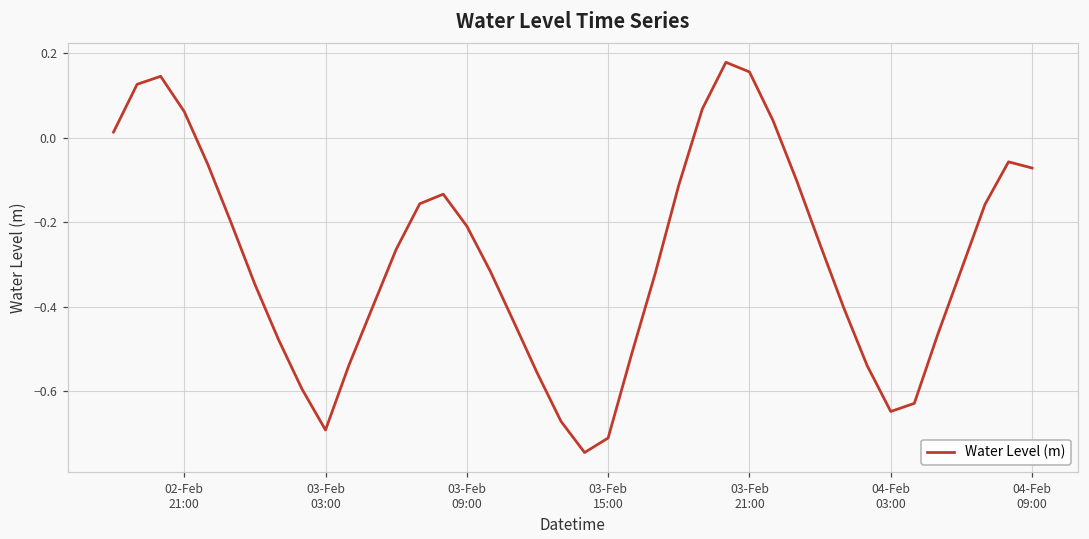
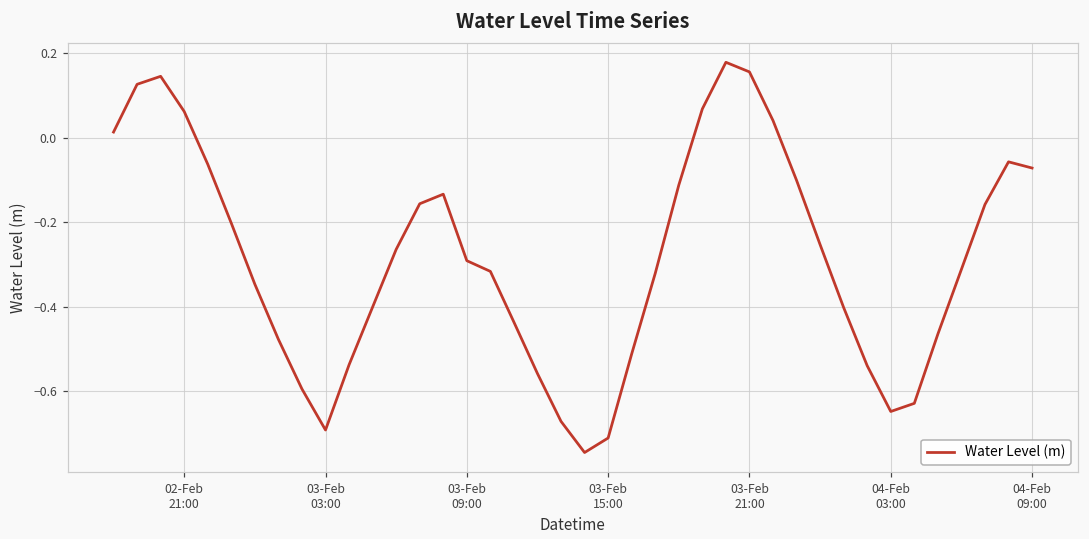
  {
    "02-Feb 21:00": 0.06,
    "03-Feb 03:00": -0.69,
-   "03-Feb 09:00": -0.21,
+   "03-Feb 09:00": -0.29,
    "03-Feb 15:00": -0.71,
    "03-Feb 21:00": 0.16,
    "04-Feb 03:00": -0.65,
    "04-Feb 09:00": -0.07
  }
